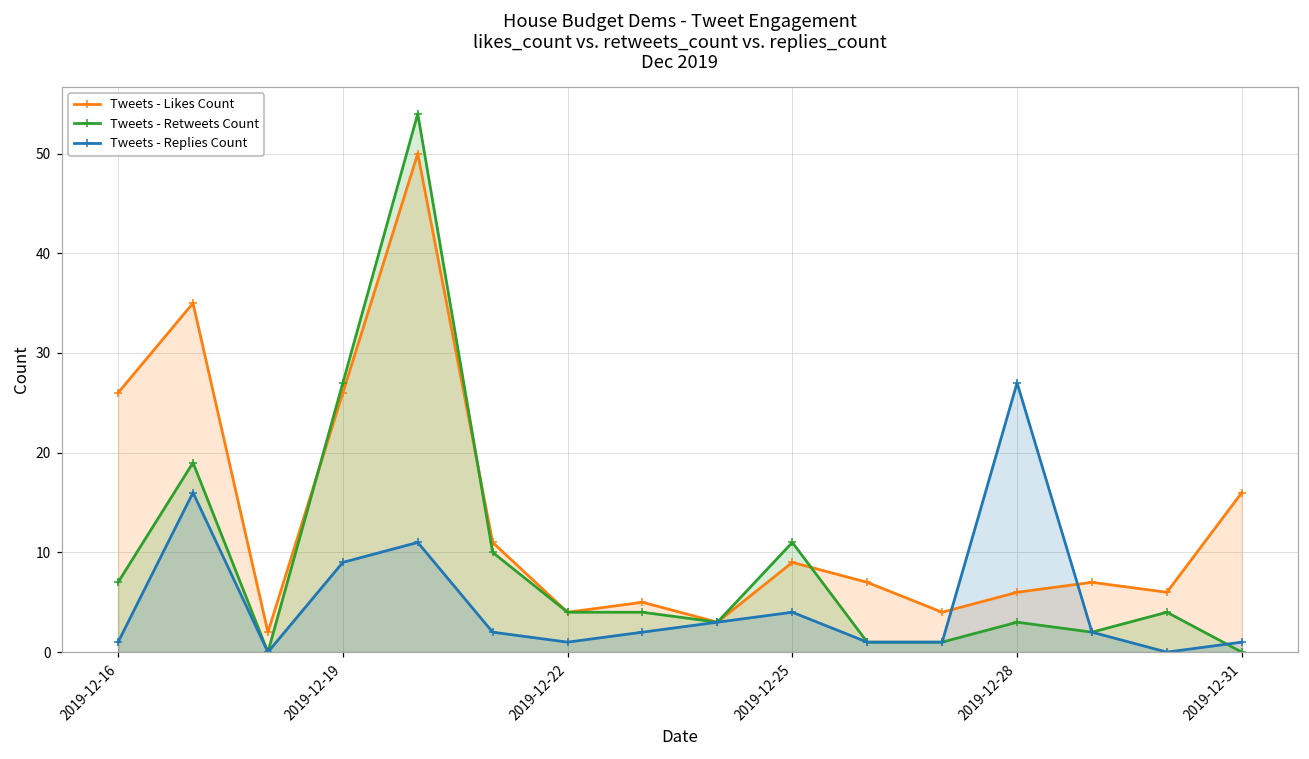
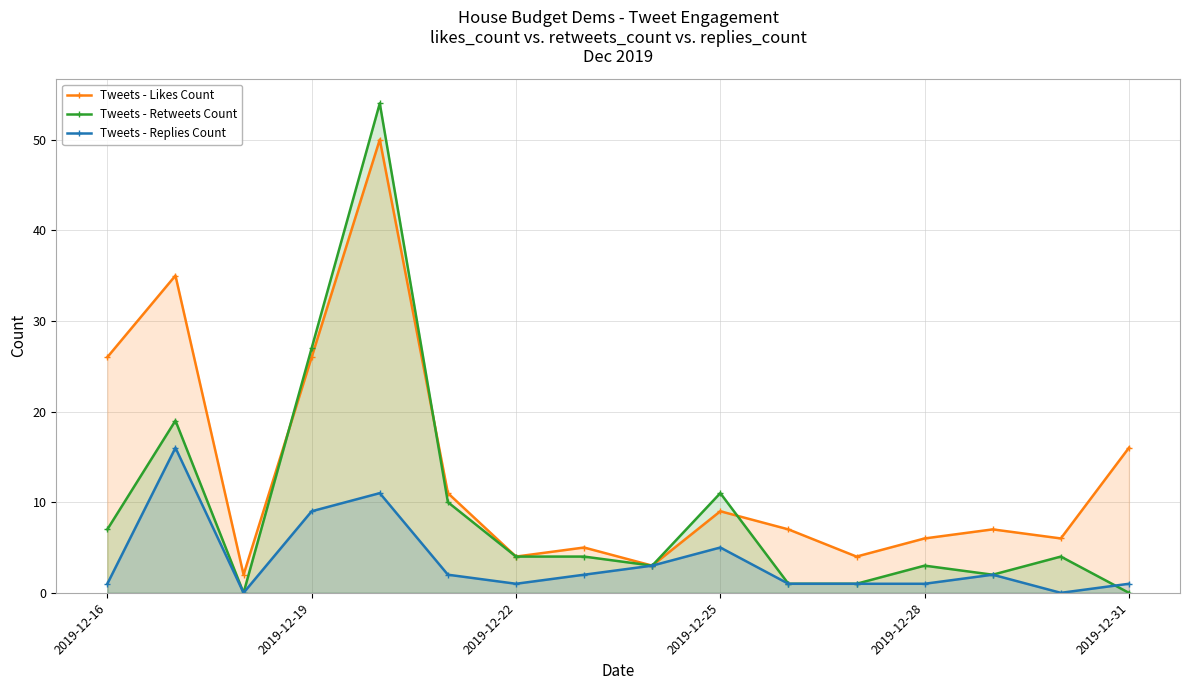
  {
    "Tweets - Likes Count": {
      "2019-12-16": 26,
      "2019-12-19": 26,
      "2019-12-25": 9,
      "2019-12-28": 6,
      "2019-12-31": 16
    },
    "Tweets - Retweets Count": {
      "2019-12-16": 7,
      "2019-12-19": 27,
      "2019-12-25": 11,
      "2019-12-28": 3,
      "2019-12-31": 0
    },
    "Tweets - Replies Count": {
      "2019-12-16": 1,
      "2019-12-19": 9,
      "2019-12-22": 1,
-     "2019-12-25": 4,
-     "2019-12-28": 27,
+     "2019-12-25": 5,
+     "2019-12-28": 1,
      "2019-12-31": 1
    }
  }
